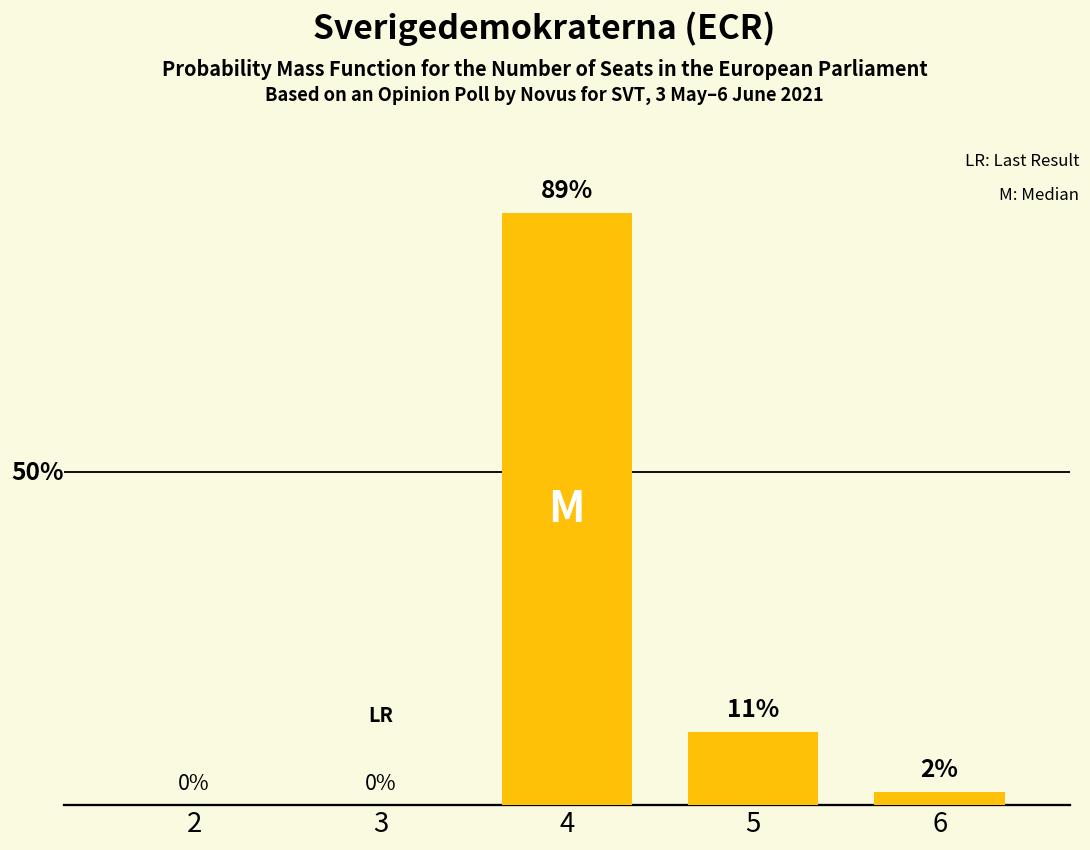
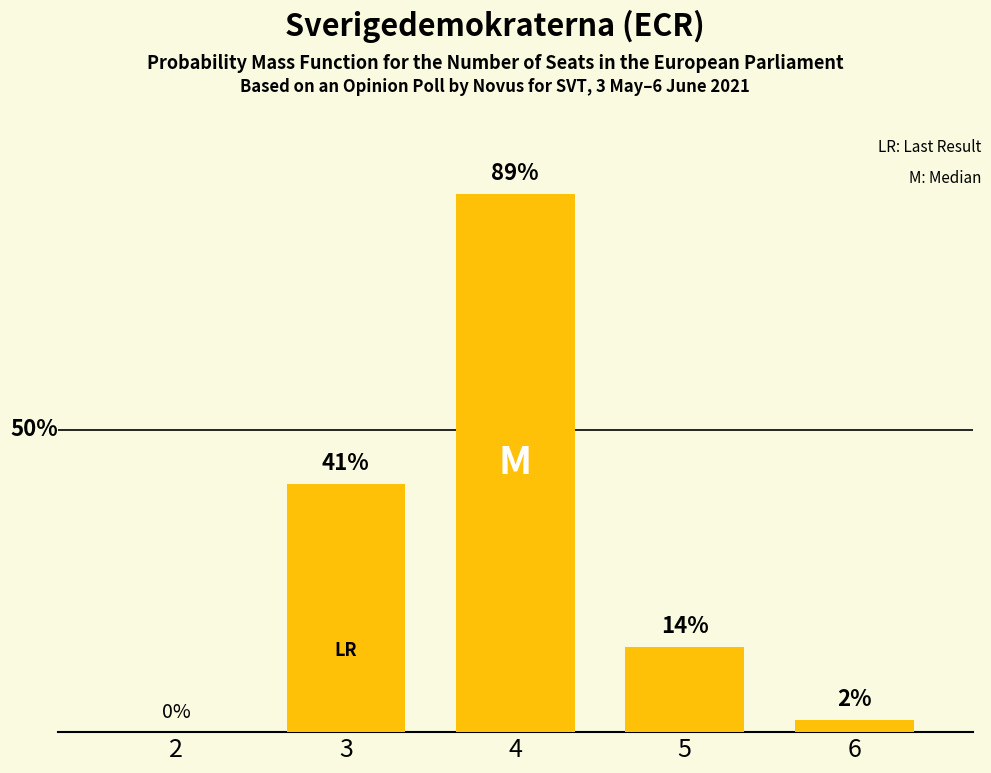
  {
    "2": "0%",
-   "3": "0%",
+   "3": "41%",
    "4": "89%",
-   "5": "11%",
+   "5": "14%",
    "6": "2%"
  }
